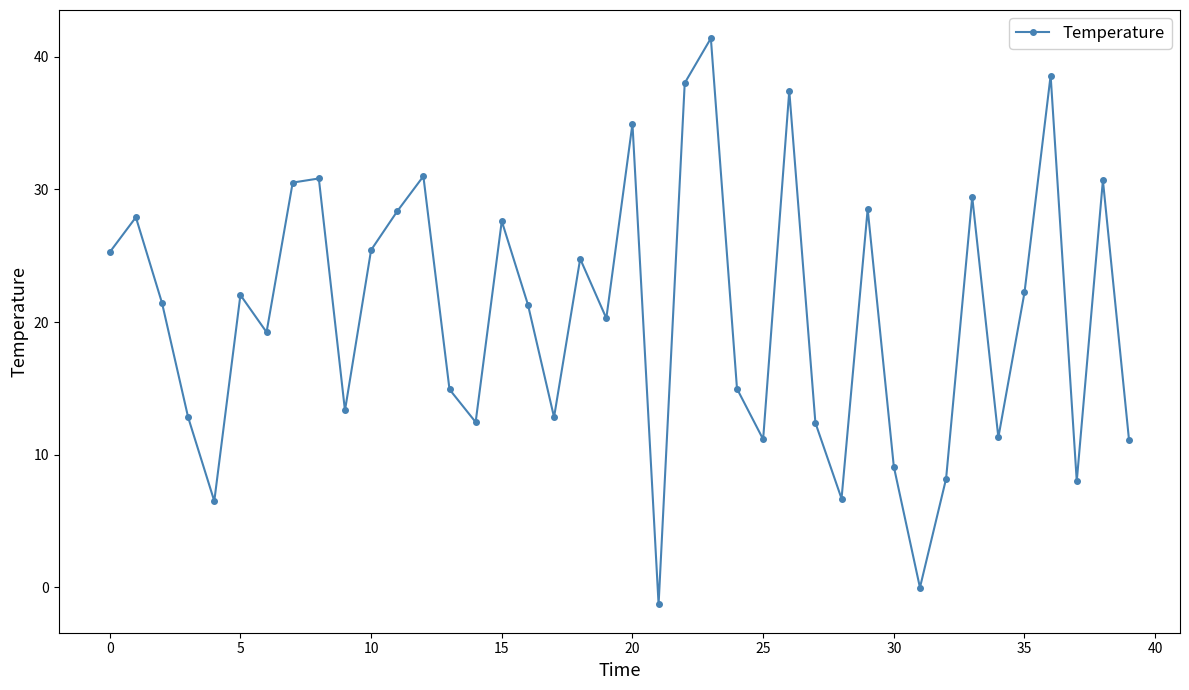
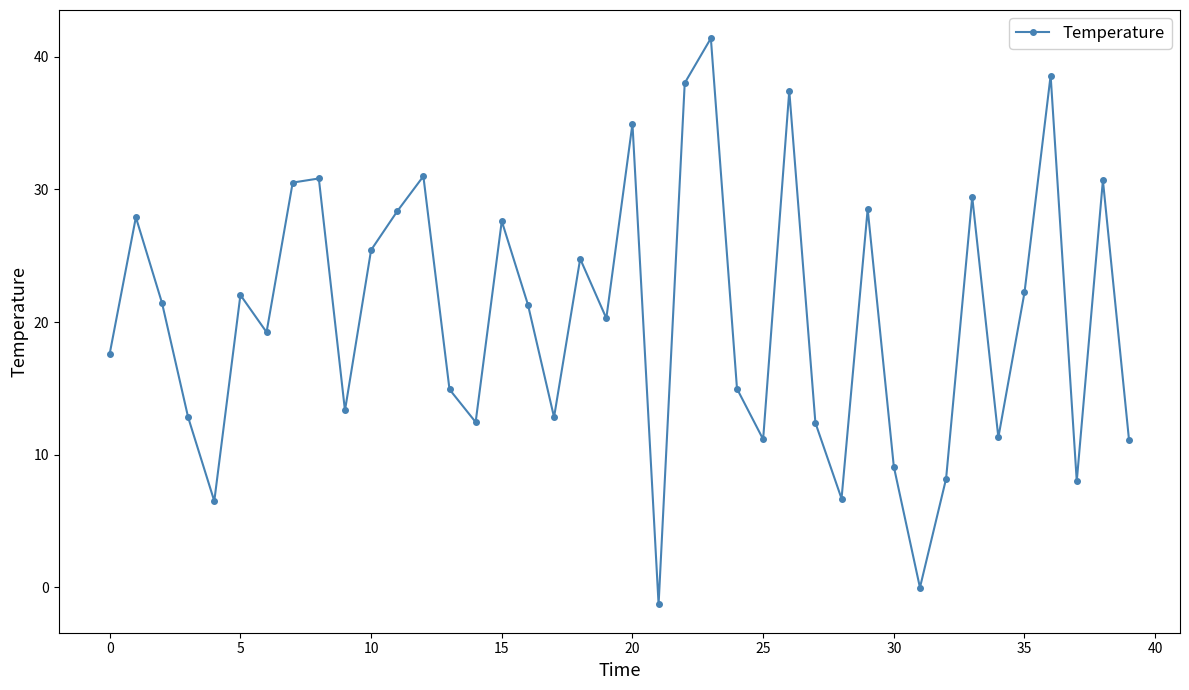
  {
-   "0": 25.3,
+   "0": 17.6,
    "5": 22.0,
    "10": 25.4,
    "15": 27.6,
    "20": 34.9,
    "25": 11.2,
    "30": 9.1,
    "35": 22.2
  }
